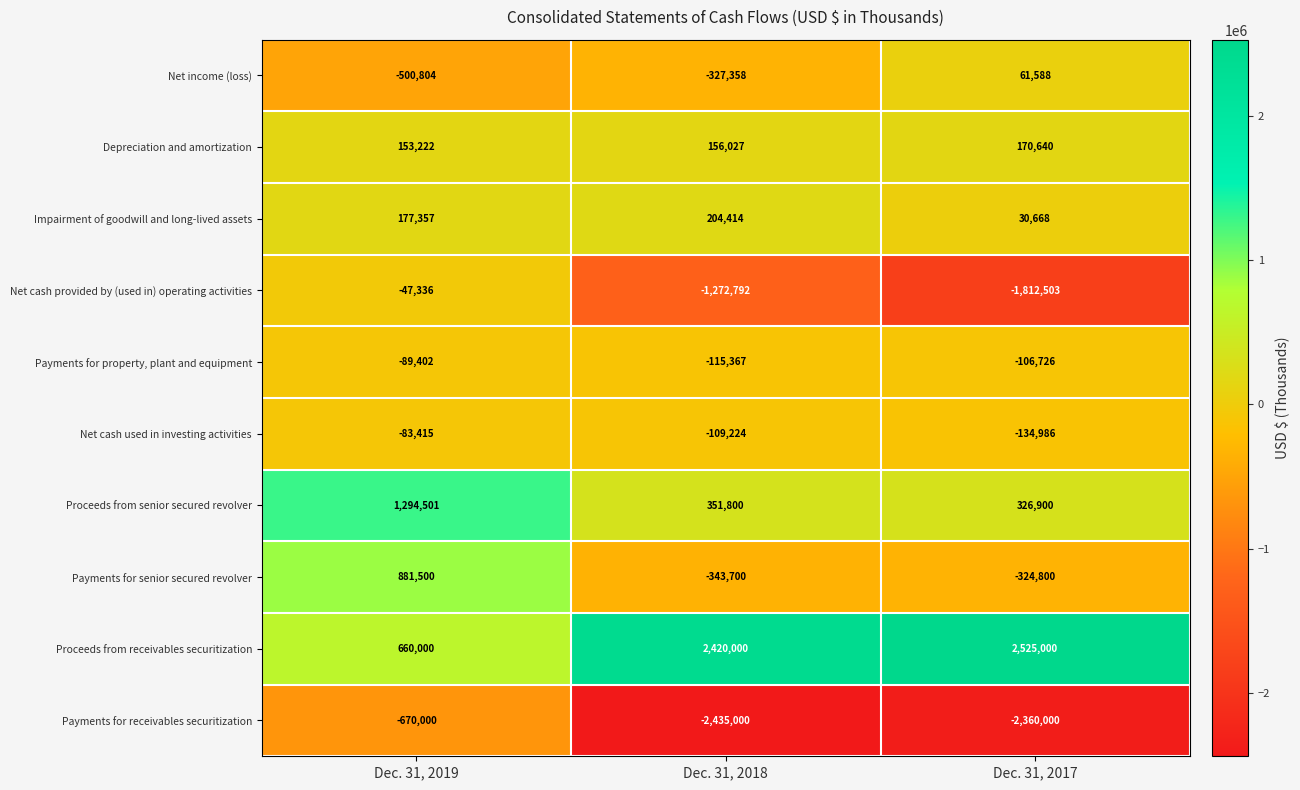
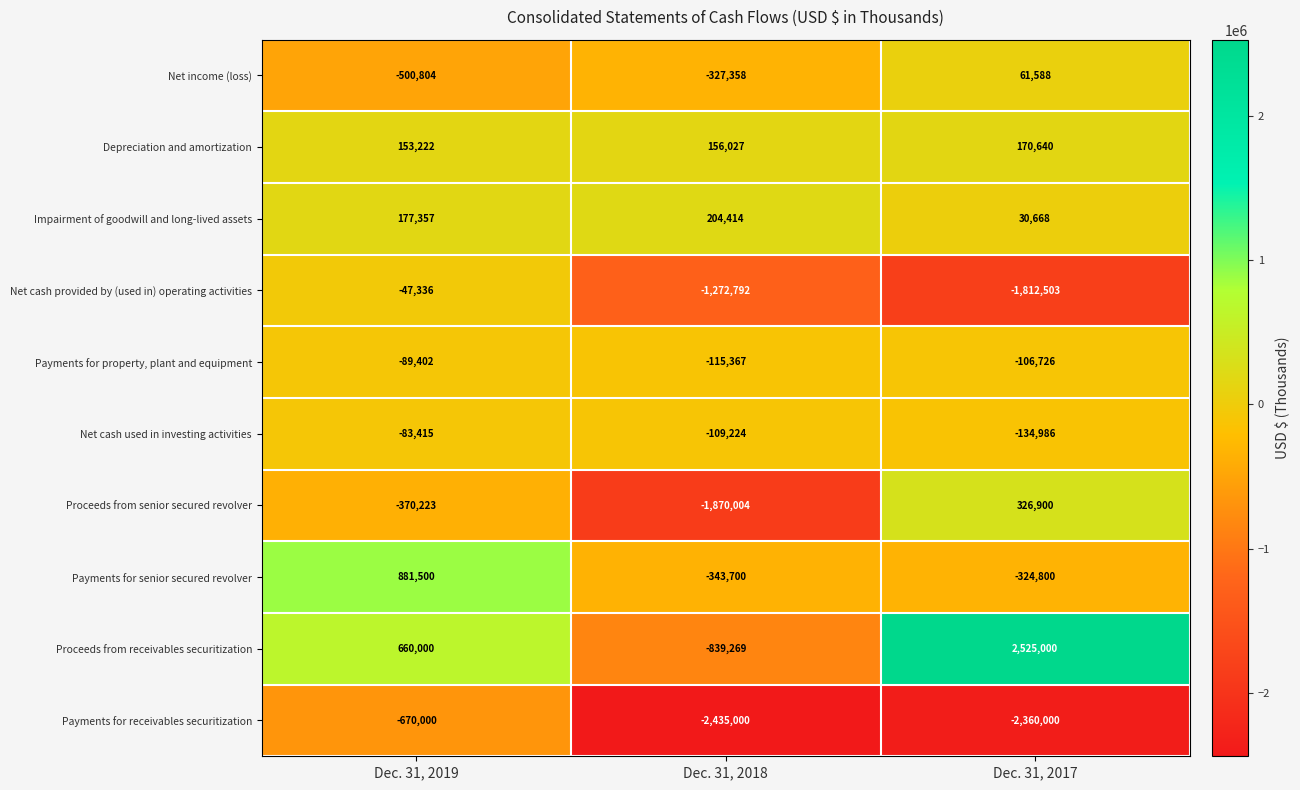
  {
    "Net income (loss)": {
      "Dec. 31, 2019": "-500,804",
      "Dec. 31, 2018": "-327,358",
      "Dec. 31, 2017": "61,588"
    },
    "Depreciation and amortization": {
      "Dec. 31, 2019": "153,222",
      "Dec. 31, 2018": "156,027",
      "Dec. 31, 2017": "170,640"
    },
    "Impairment of goodwill and long-lived assets": {
      "Dec. 31, 2019": "177,357",
      "Dec. 31, 2018": "204,414",
      "Dec. 31, 2017": "30,668"
    },
    "Net cash provided by (used in) operating activities": {
      "Dec. 31, 2019": "-47,336",
      "Dec. 31, 2018": "-1,272,792",
      "Dec. 31, 2017": "-1,812,503"
    },
    "Payments for property, plant and equipment": {
      "Dec. 31, 2019": "-89,402",
      "Dec. 31, 2018": "-115,367",
      "Dec. 31, 2017": "-106,726"
    },
    "Net cash used in investing activities": {
      "Dec. 31, 2019": "-83,415",
      "Dec. 31, 2018": "-109,224",
      "Dec. 31, 2017": "-134,986"
    },
    "Proceeds from senior secured revolver": {
-     "Dec. 31, 2019": "1,294,501",
-     "Dec. 31, 2018": "351,800",
+     "Dec. 31, 2019": "-370,223",
+     "Dec. 31, 2018": "-1,870,004",
      "Dec. 31, 2017": "326,900"
    },
    "Payments for senior secured revolver": {
      "Dec. 31, 2019": "881,500",
      "Dec. 31, 2018": "-343,700",
      "Dec. 31, 2017": "-324,800"
    },
    "Proceeds from receivables securitization": {
      "Dec. 31, 2019": "660,000",
-     "Dec. 31, 2018": "2,420,000",
+     "Dec. 31, 2018": "-839,269",
      "Dec. 31, 2017": "2,525,000"
    },
    "Payments for receivables securitization": {
      "Dec. 31, 2019": "-670,000",
      "Dec. 31, 2018": "-2,435,000",
      "Dec. 31, 2017": "-2,360,000"
    }
  }
